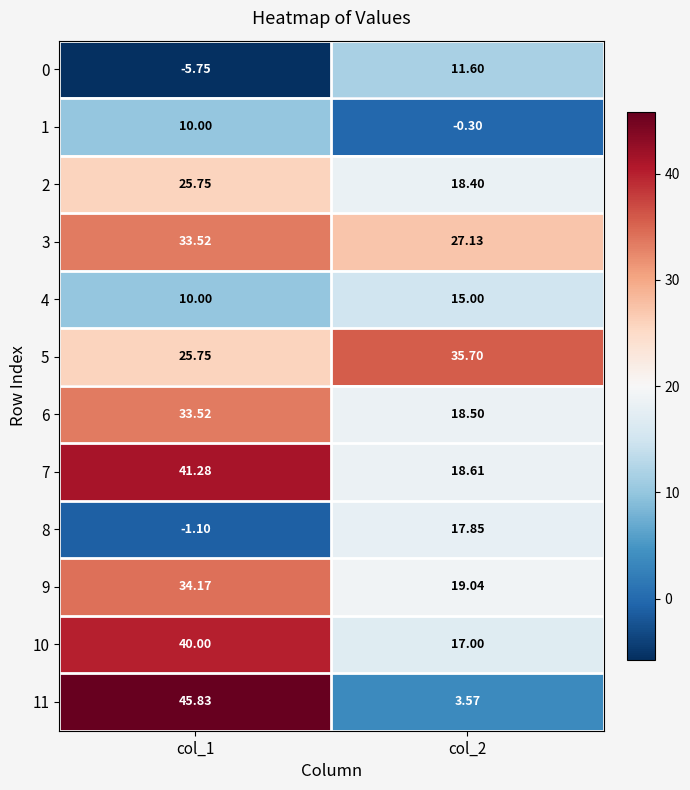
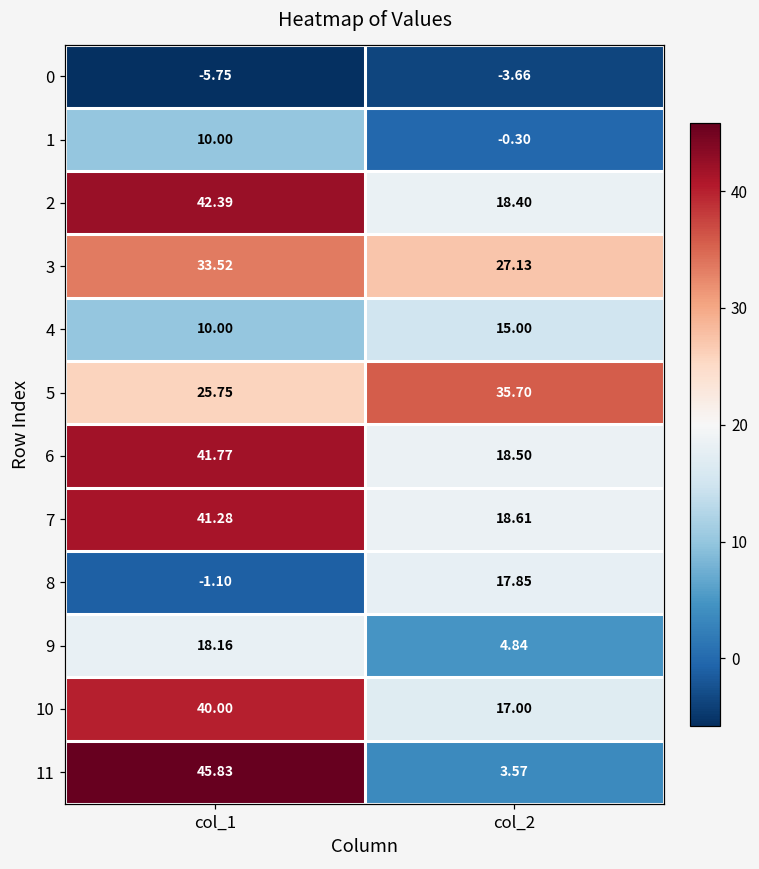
  {
    "0": {
      "col_1": -5.75,
-     "col_2": 11.60
+     "col_2": -3.66
    },
    "1": {
      "col_1": 10.00,
      "col_2": -0.30
    },
    "2": {
-     "col_1": 25.75,
+     "col_1": 42.39,
      "col_2": 18.40
    },
    "3": {
      "col_1": 33.52,
      "col_2": 27.13
    },
    "4": {
      "col_1": 10.00,
      "col_2": 15.00
    },
    "5": {
      "col_1": 25.75,
      "col_2": 35.70
    },
    "6": {
-     "col_1": 33.52,
+     "col_1": 41.77,
      "col_2": 18.50
    },
    "7": {
      "col_1": 41.28,
      "col_2": 18.61
    },
    "8": {
      "col_1": -1.10,
      "col_2": 17.85
    },
    "9": {
-     "col_1": 34.17,
-     "col_2": 19.04
+     "col_1": 18.16,
+     "col_2": 4.84
    },
    "10": {
      "col_1": 40.00,
      "col_2": 17.00
    },
    "11": {
      "col_1": 45.83,
      "col_2": 3.57
    }
  }
